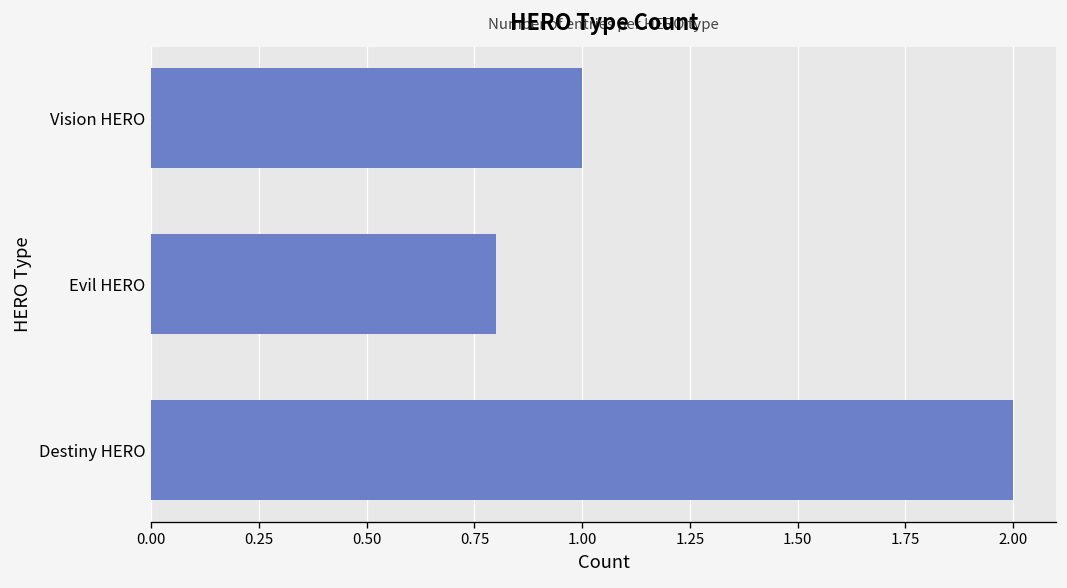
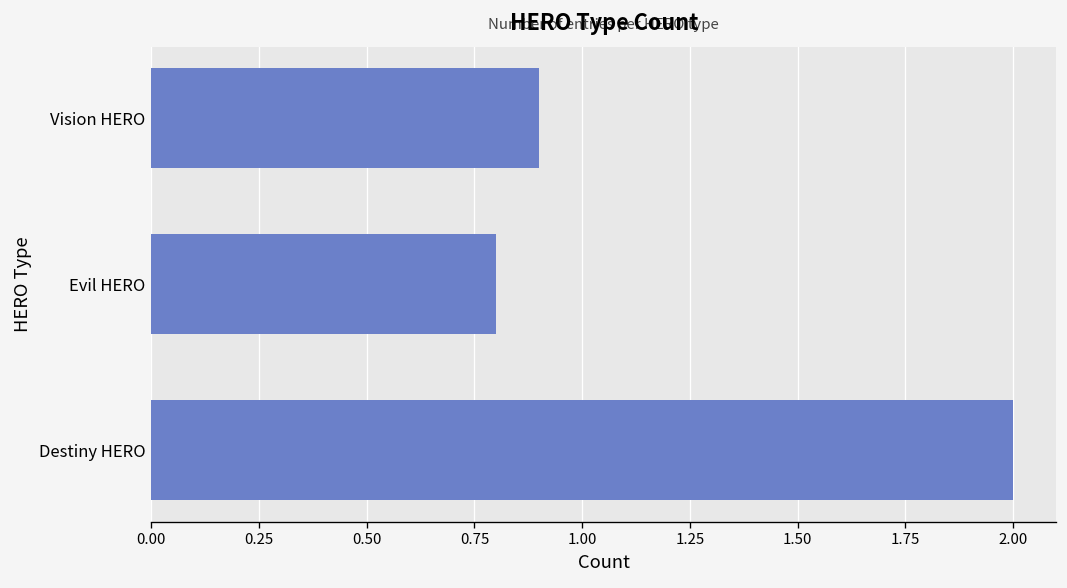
  {
-   "Vision HERO": 1.0,
+   "Vision HERO": 0.9,
    "Evil HERO": 0.8,
    "Destiny HERO": 2.0
  }
